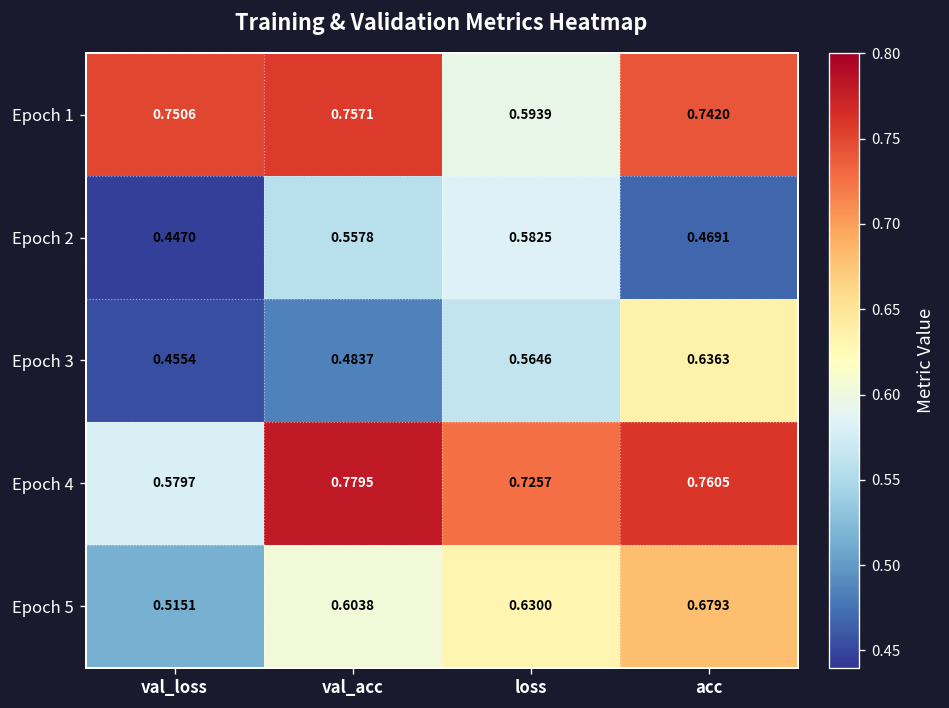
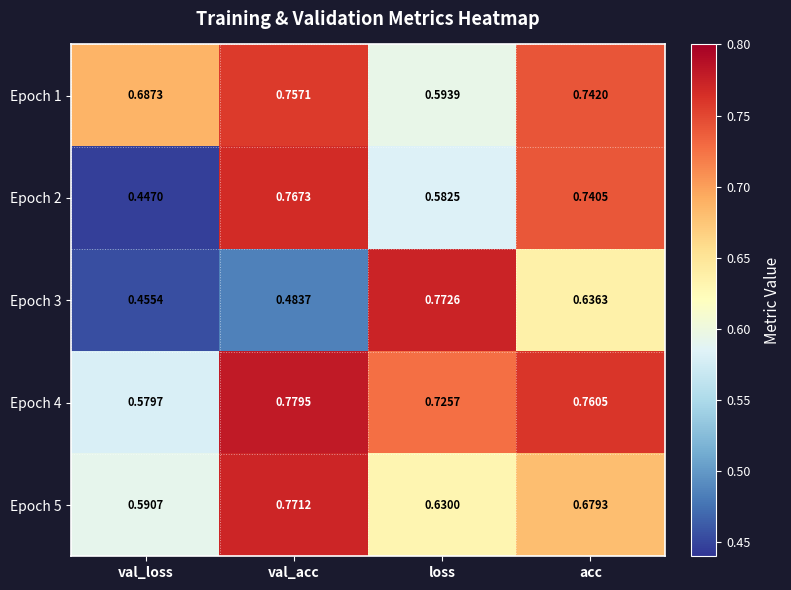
  {
    "Epoch 1": {
-     "val_loss": 0.7506,
+     "val_loss": 0.6873,
      "val_acc": 0.7571,
      "loss": 0.5939,
      "acc": 0.7420
    },
    "Epoch 2": {
      "val_loss": 0.4470,
-     "val_acc": 0.5578,
+     "val_acc": 0.7673,
      "loss": 0.5825,
-     "acc": 0.4691
+     "acc": 0.7405
    },
    "Epoch 3": {
      "val_loss": 0.4554,
      "val_acc": 0.4837,
-     "loss": 0.5646,
+     "loss": 0.7726,
      "acc": 0.6363
    },
    "Epoch 4": {
      "val_loss": 0.5797,
      "val_acc": 0.7795,
      "loss": 0.7257,
      "acc": 0.7605
    },
    "Epoch 5": {
-     "val_loss": 0.5151,
-     "val_acc": 0.6038,
+     "val_loss": 0.5907,
+     "val_acc": 0.7712,
      "loss": 0.6300,
      "acc": 0.6793
    }
  }
